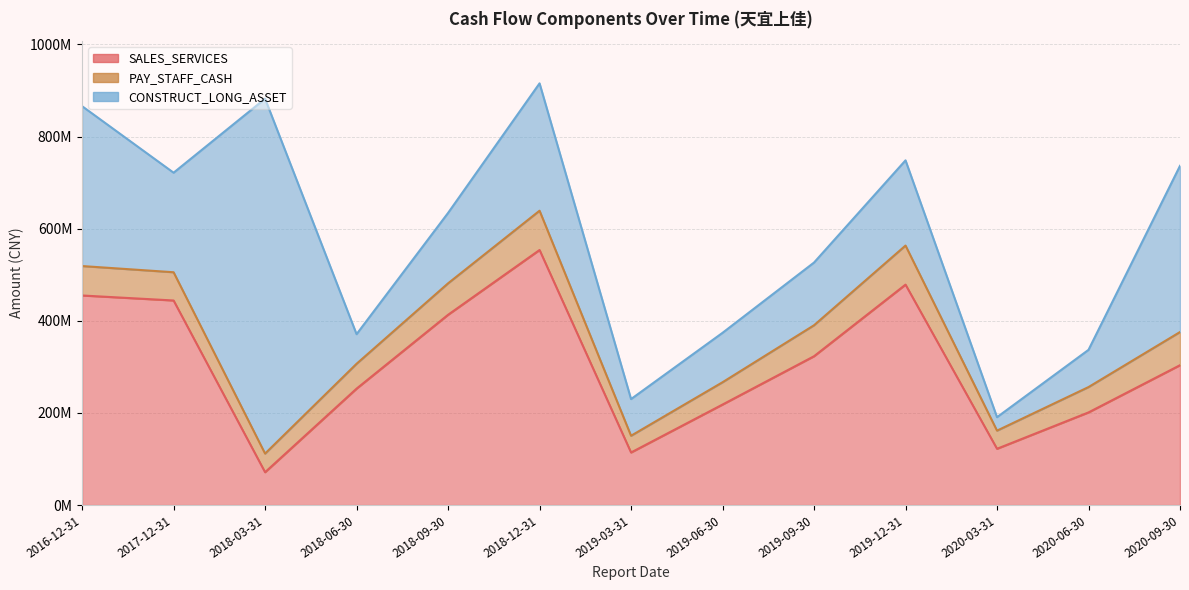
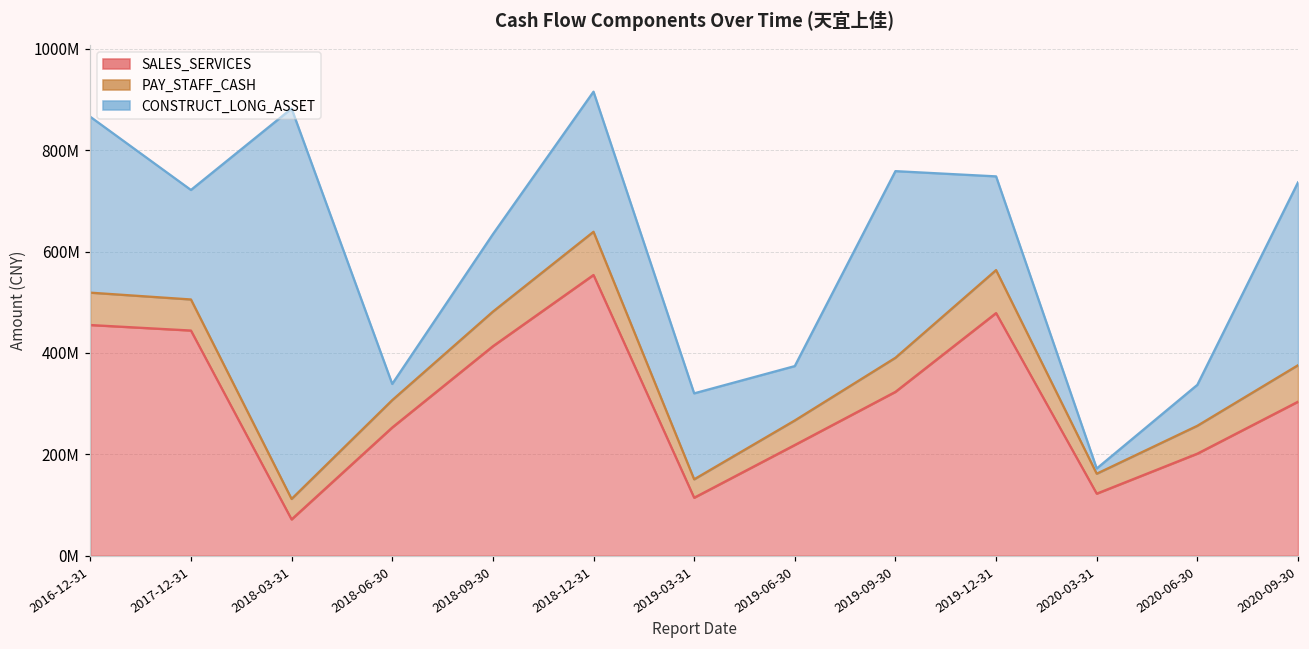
  {
    "CONSTRUCT_LONG_ASSET": {
      "2016-12-31": 350000000,
      "2017-12-31": 220000000,
-     "2018-06-30": 60000000,
+     "2018-06-30": 30000000,
      "2018-09-30": 150000000,
      "2018-12-31": 280000000,
-     "2019-03-31": 80000000,
+     "2019-03-31": 170000000,
      "2019-06-30": 110000000,
-     "2019-09-30": 140000000,
+     "2019-09-30": 370000000,
      "2019-12-31": 180000000,
-     "2020-03-31": 30000000,
+     "2020-03-31": 10000000,
      "2020-06-30": 80000000,
      "2020-09-30": 360000000
    }
  }
